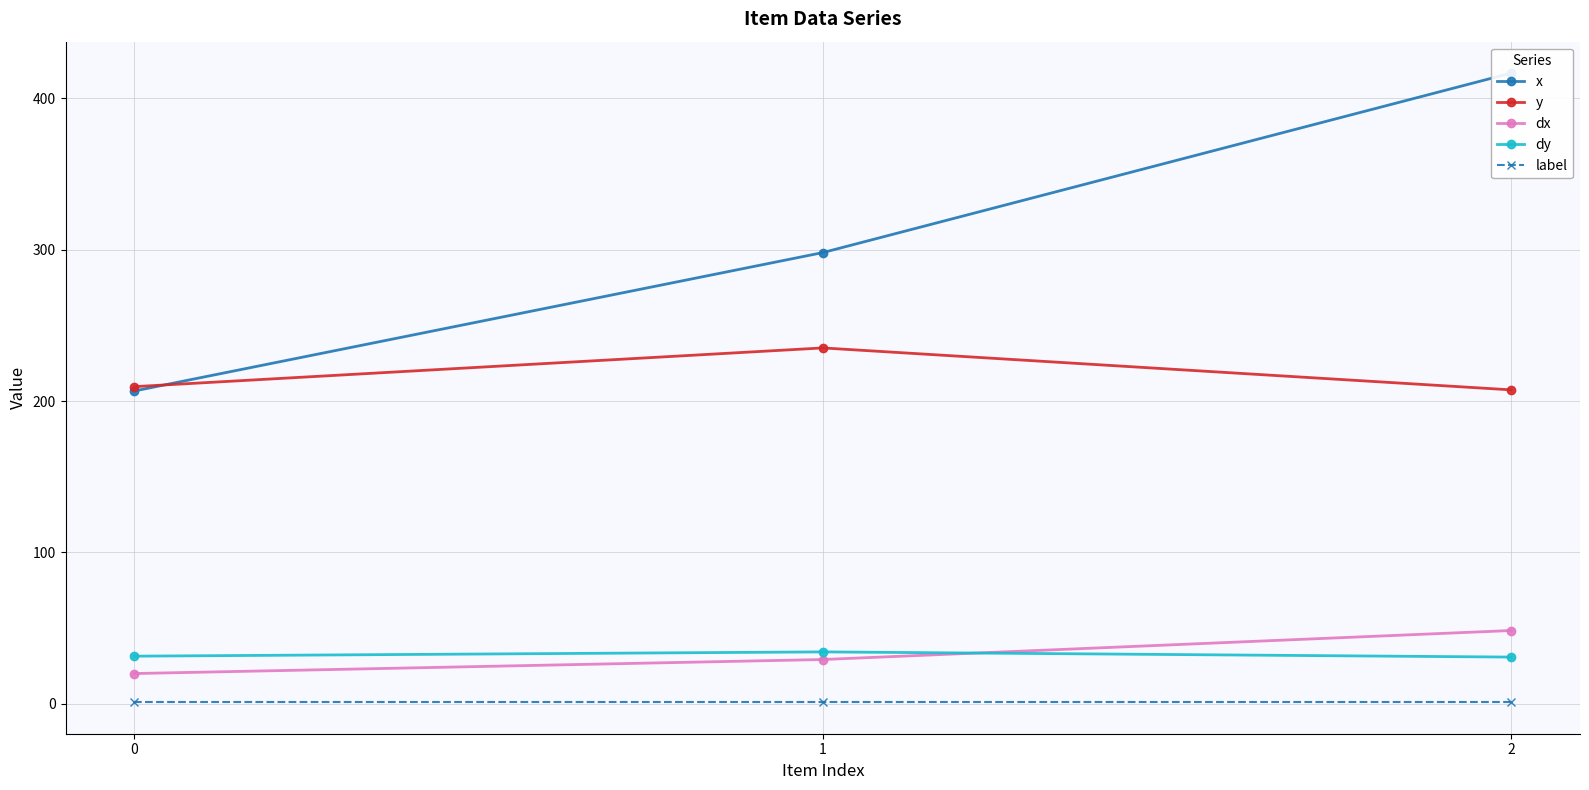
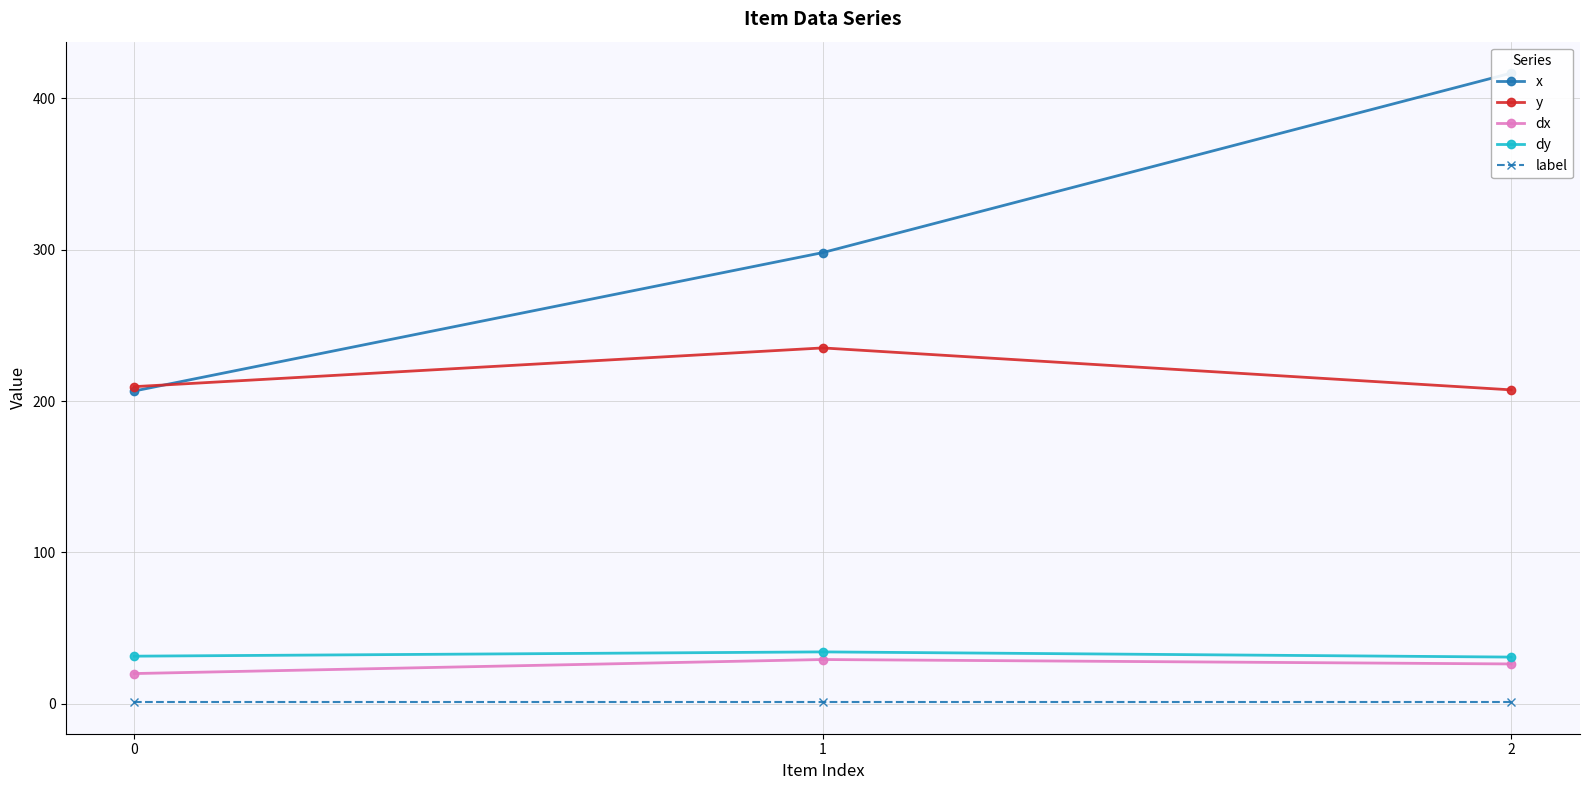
  {
    "y": {
      "0": 210,
      "1": 235,
      "2": 207
    },
    "dx": {
      "0": 20,
      "1": 29,
-     "2": 48
+     "2": 26
    },
    "dy": {
      "0": 31,
      "1": 34,
      "2": 31
    }
  }
